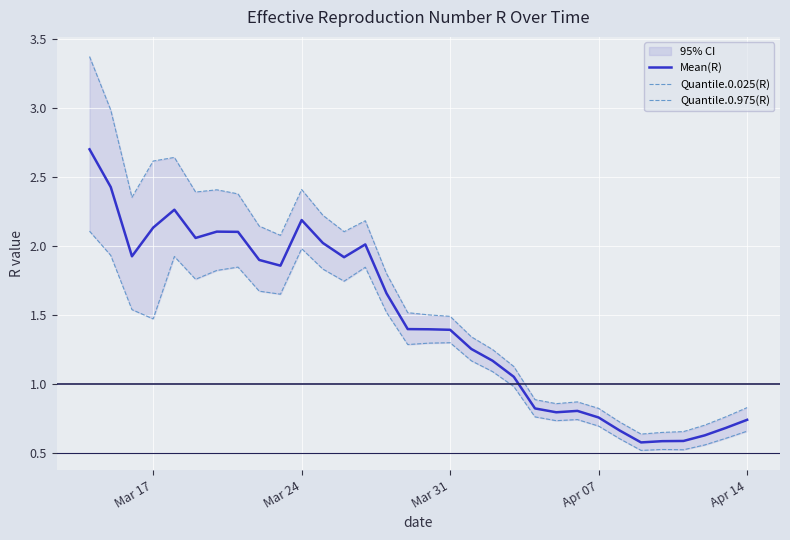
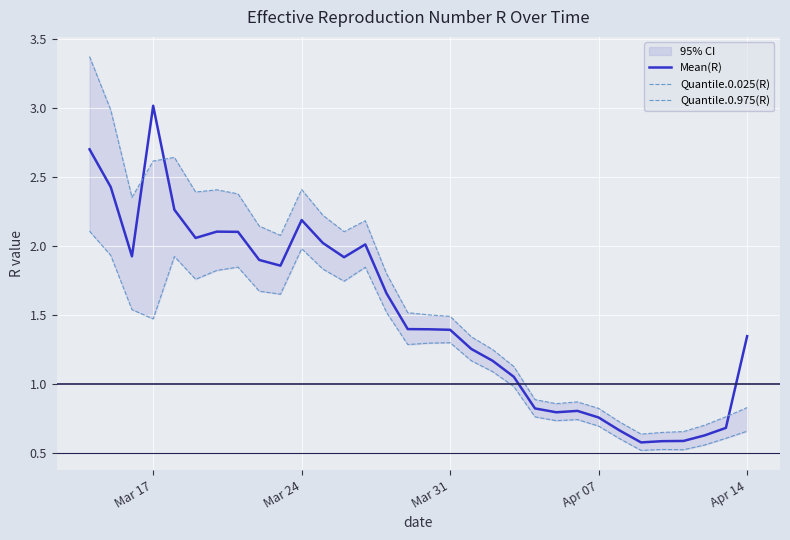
  {
    "Mean(R)": {
-     "Mar 17": 2.13,
+     "Mar 17": 3.02,
      "Mar 24": 2.19,
      "Mar 31": 1.39,
      "Apr 07": 0.76,
-     "Apr 14": 0.74
+     "Apr 14": 1.35
    },
    "Quantile.0.025(R)": {
      "Mar 17": 1.47,
      "Mar 24": 1.98,
      "Mar 31": 1.30,
      "Apr 07": 0.70,
      "Apr 14": 0.66
    },
    "95% CI": {
      "Mar 17": 2.62,
      "Mar 24": 2.41,
      "Mar 31": 1.49,
      "Apr 07": 0.83,
      "Apr 14": 0.83
    }
  }
